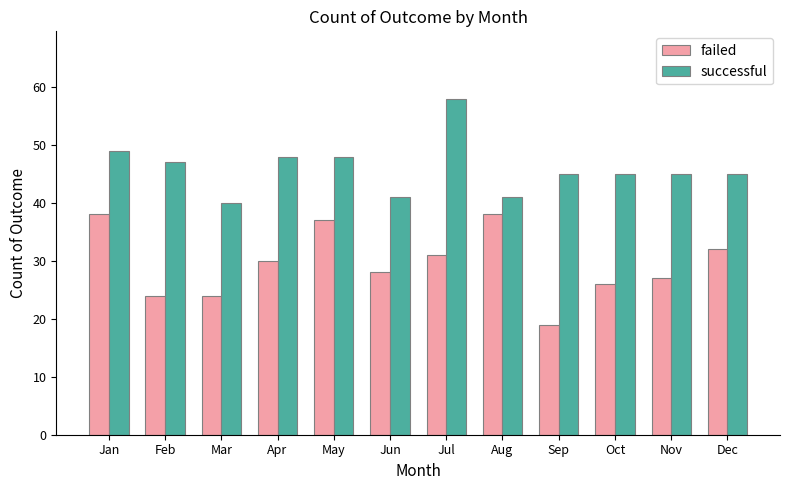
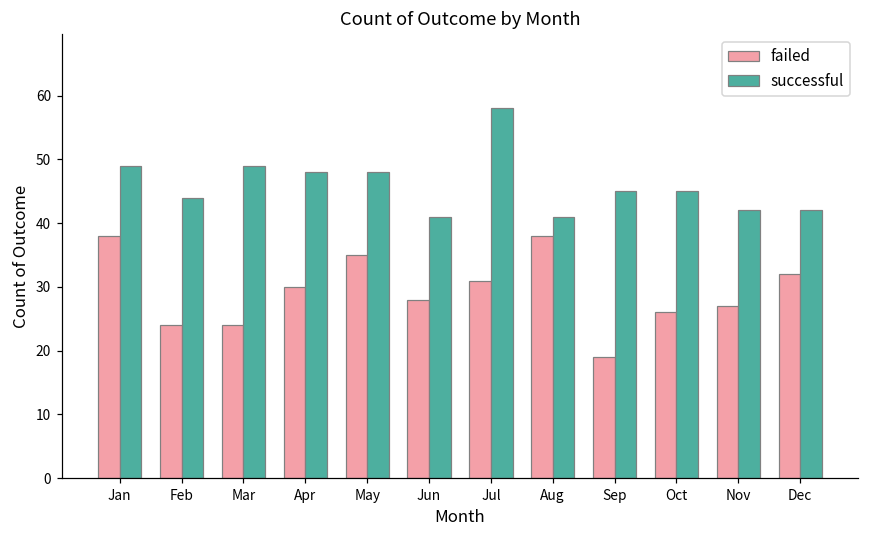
  {
    "failed": {
      "Jan": 38,
      "Feb": 24,
      "Mar": 24,
      "Apr": 30,
-     "May": 37,
+     "May": 35,
      "Jun": 28,
      "Jul": 31,
      "Aug": 38,
      "Sep": 19,
      "Oct": 26,
      "Nov": 27,
      "Dec": 32
    },
    "successful": {
      "Jan": 49,
-     "Feb": 47,
-     "Mar": 40,
+     "Feb": 44,
+     "Mar": 49,
      "Apr": 48,
      "May": 48,
      "Jun": 41,
      "Jul": 58,
      "Aug": 41,
      "Sep": 45,
      "Oct": 45,
-     "Nov": 45,
-     "Dec": 45
+     "Nov": 42,
+     "Dec": 42
    }
  }
